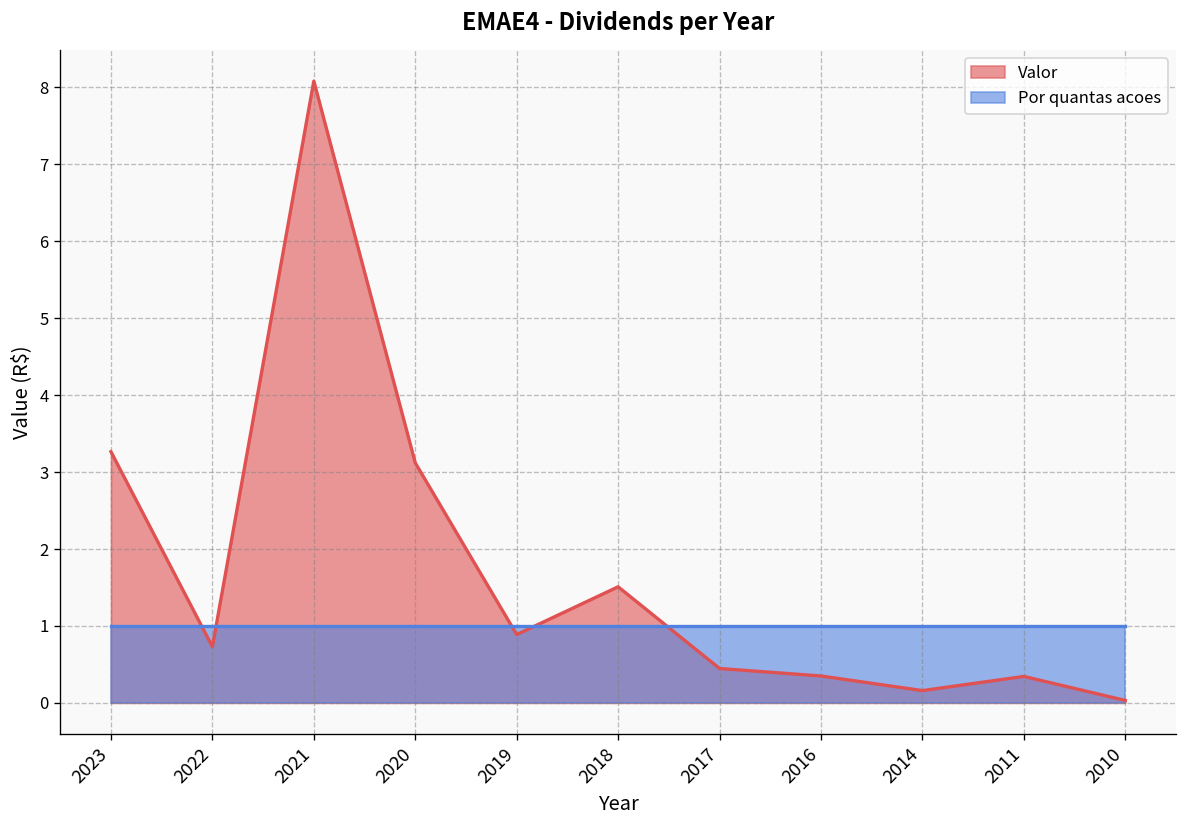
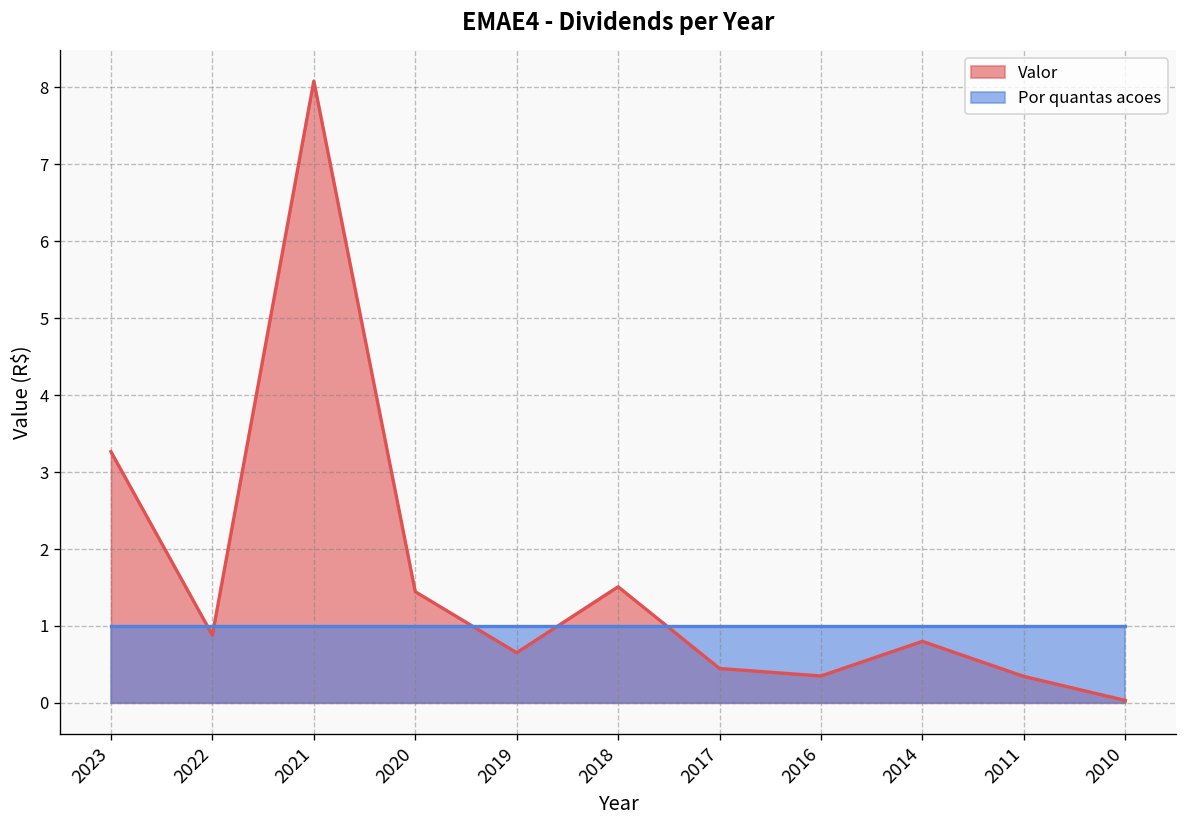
  {
    "Valor": {
      "2023": 3.3,
-     "2022": 0.7,
+     "2022": 0.9,
      "2021": 8.1,
-     "2020": 3.1,
-     "2019": 0.9,
+     "2020": 1.4,
+     "2019": 0.7,
      "2018": 1.5,
      "2017": 0.4,
      "2016": 0.4,
-     "2014": 0.2,
+     "2014": 0.8,
      "2011": 0.3,
      "2010": 0.0
    },
    "Por quantas acoes": {
      "2023": 1.0,
      "2022": 1.0,
      "2021": 1.0,
      "2020": 1.0,
      "2019": 1.0,
      "2018": 1.0,
      "2017": 1.0,
      "2016": 1.0,
      "2014": 1.0,
      "2011": 1.0,
      "2010": 1.0
    }
  }
